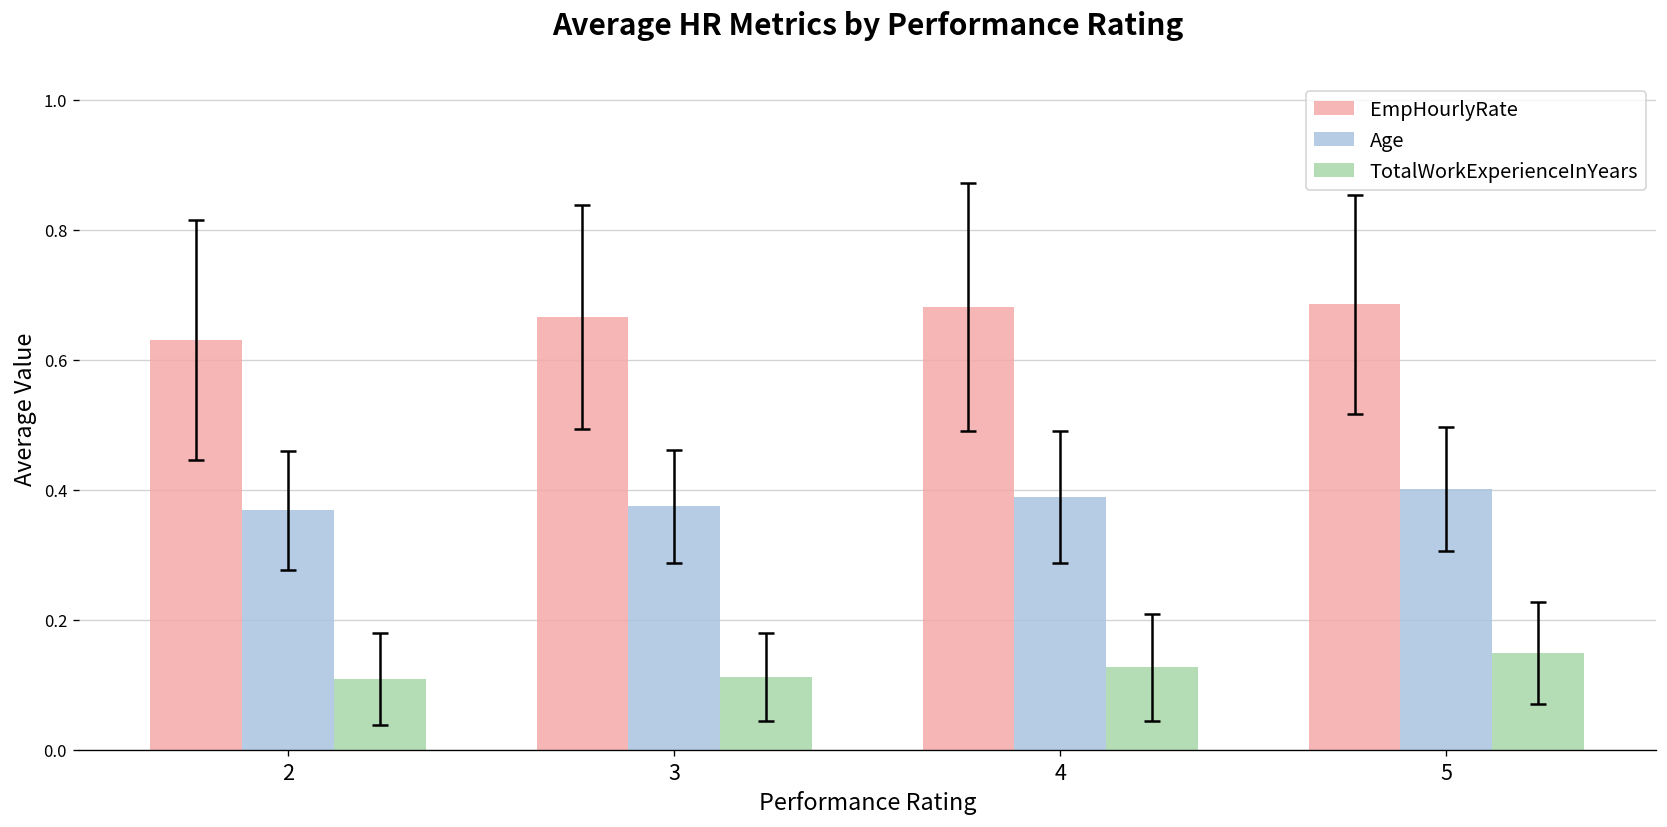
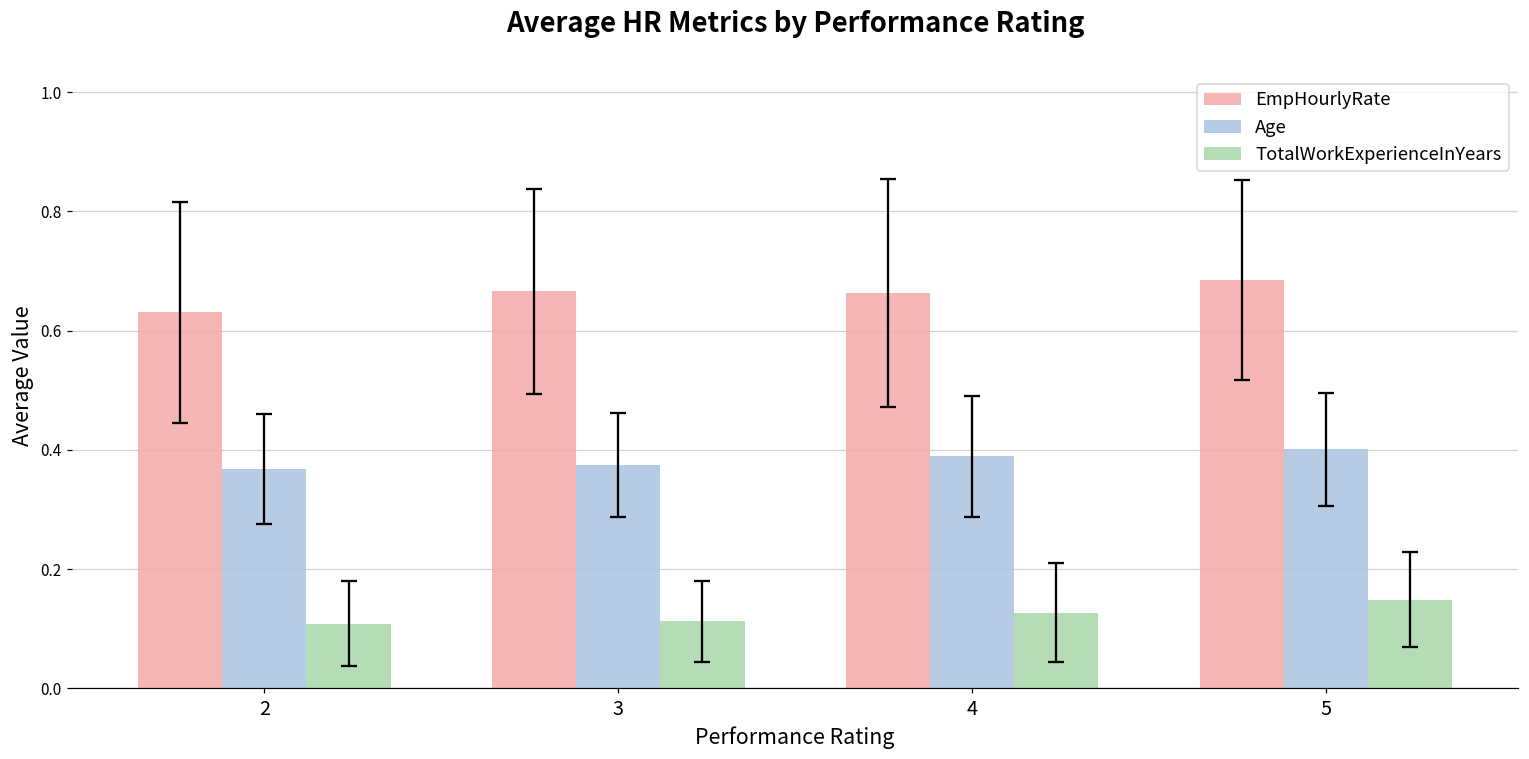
  {
    "EmpHourlyRate": {
      "2": 0.63,
      "3": 0.67,
-     "4": 0.68,
+     "4": 0.66,
      "5": 0.69
    }
  }
